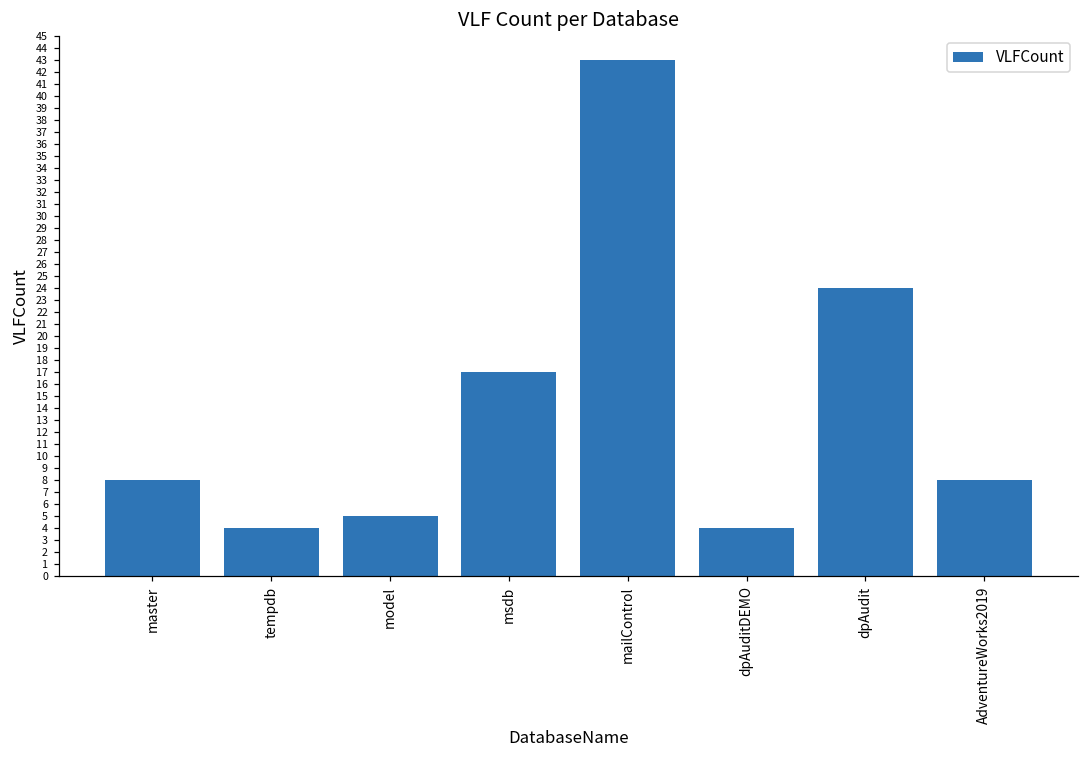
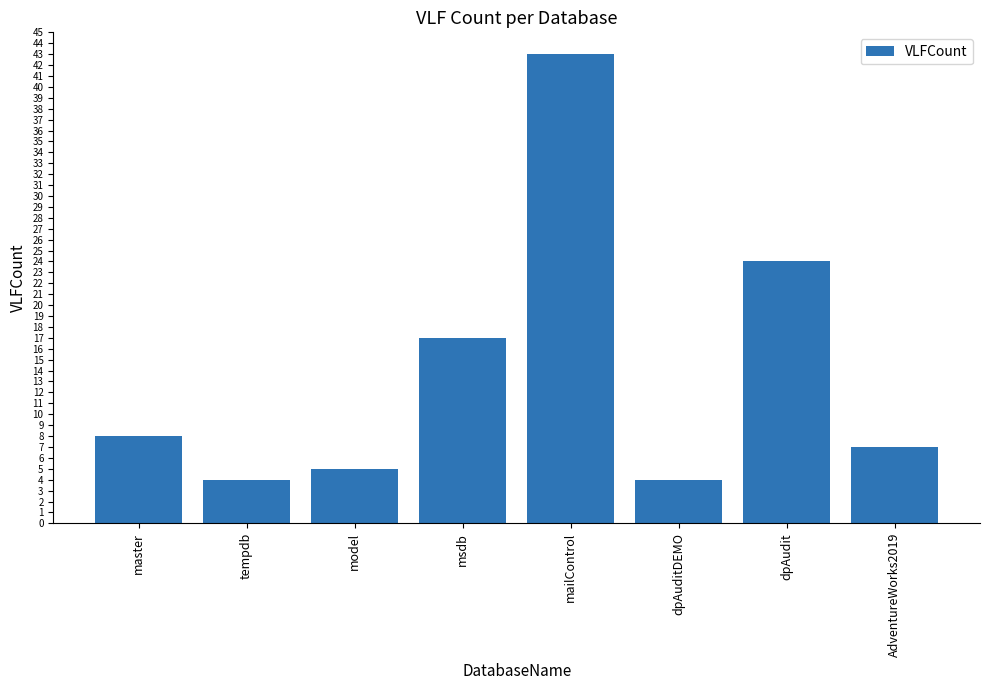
  {
    "master": 8,
    "tempdb": 4,
    "model": 5,
    "msdb": 17,
    "mailControl": 43,
    "dpAuditDEMO": 4,
    "dpAudit": 24,
-   "AdventureWorks2019": 8
+   "AdventureWorks2019": 7
  }
